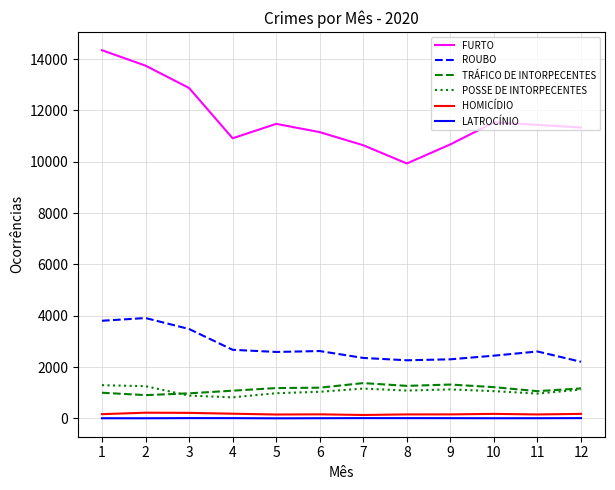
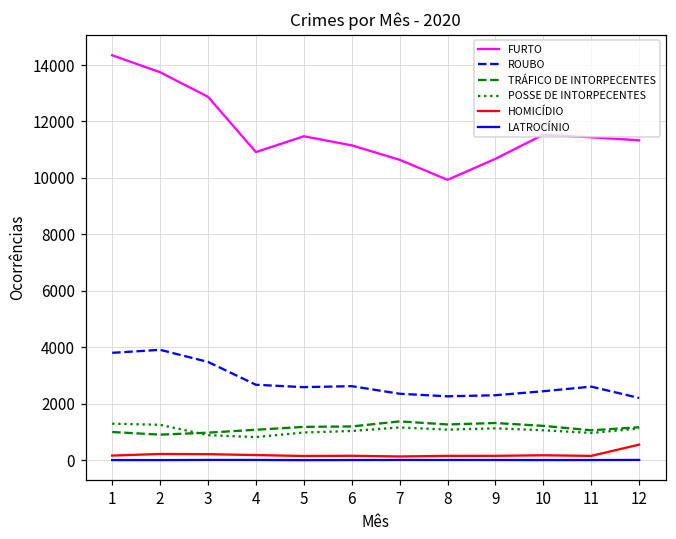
  {
    "FURTO": {
      "1": 14300,
      "2": 13700,
      "3": 12900,
      "4": 10900,
      "5": 11500,
      "6": 11200,
      "7": 10600,
      "8": 9900,
      "9": 10700
    },
    "HOMICÍDIO": {
      "1": 200,
      "2": 200,
      "3": 200,
      "4": 200,
      "5": 100,
      "6": 200,
      "7": 100,
      "8": 200,
      "9": 200,
      "10": 200,
      "11": 200,
-     "12": 200
+     "12": 600
    }
  }
